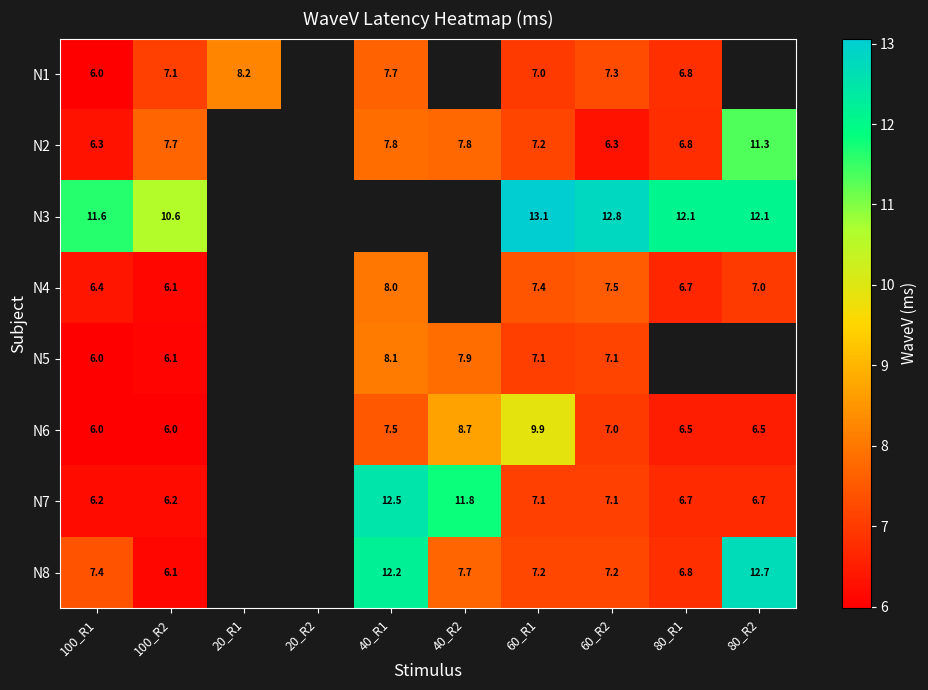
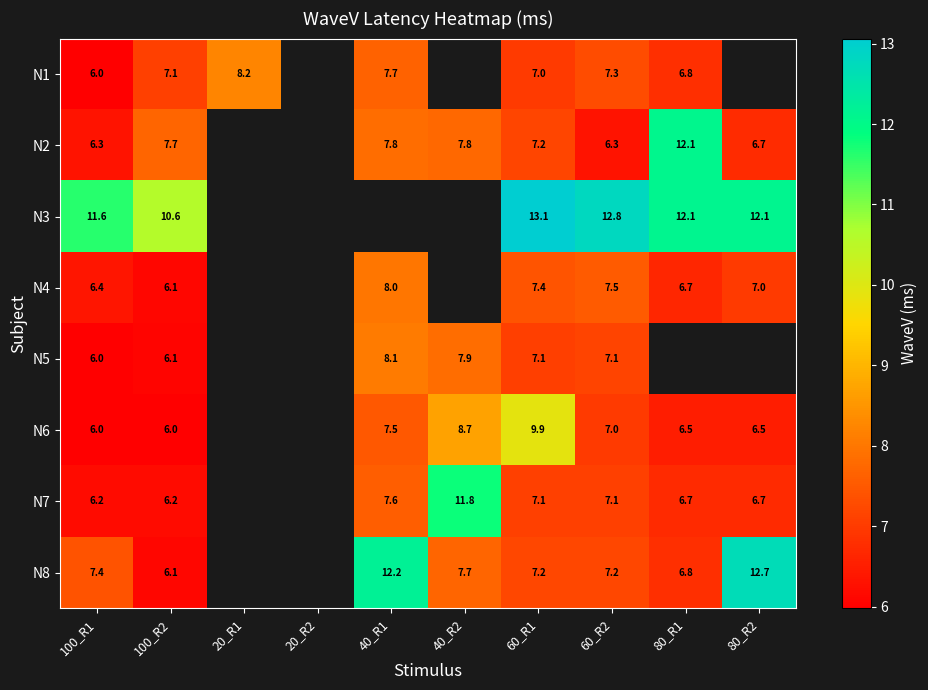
  {
    "N1": {
      "100_R1": 6.0,
      "100_R2": 7.1,
      "20_R1": 8.2,
      "40_R1": 7.7,
      "60_R1": 7.0,
      "60_R2": 7.3,
      "80_R1": 6.8
    },
    "N2": {
      "100_R1": 6.3,
      "100_R2": 7.7,
      "40_R1": 7.8,
      "40_R2": 7.8,
      "60_R1": 7.2,
      "60_R2": 6.3,
-     "80_R1": 6.8,
-     "80_R2": 11.3
+     "80_R1": 12.1,
+     "80_R2": 6.7
    },
    "N3": {
      "100_R1": 11.6,
      "100_R2": 10.6,
      "60_R1": 13.1,
      "60_R2": 12.8,
      "80_R1": 12.1,
      "80_R2": 12.1
    },
    "N4": {
      "100_R1": 6.4,
      "100_R2": 6.1,
      "40_R1": 8.0,
      "60_R1": 7.4,
      "60_R2": 7.5,
      "80_R1": 6.7,
      "80_R2": 7.0
    },
    "N5": {
      "100_R1": 6.0,
      "100_R2": 6.1,
      "40_R1": 8.1,
      "40_R2": 7.9,
      "60_R1": 7.1,
      "60_R2": 7.1
    },
    "N6": {
      "100_R1": 6.0,
      "100_R2": 6.0,
      "40_R1": 7.5,
      "40_R2": 8.7,
      "60_R1": 9.9,
      "60_R2": 7.0,
      "80_R1": 6.5,
      "80_R2": 6.5
    },
    "N7": {
      "100_R1": 6.2,
      "100_R2": 6.2,
-     "40_R1": 12.5,
+     "40_R1": 7.6,
      "40_R2": 11.8,
      "60_R1": 7.1,
      "60_R2": 7.1,
      "80_R1": 6.7,
      "80_R2": 6.7
    },
    "N8": {
      "100_R1": 7.4,
      "100_R2": 6.1,
      "40_R1": 12.2,
      "40_R2": 7.7,
      "60_R1": 7.2,
      "60_R2": 7.2,
      "80_R1": 6.8,
      "80_R2": 12.7
    }
  }
